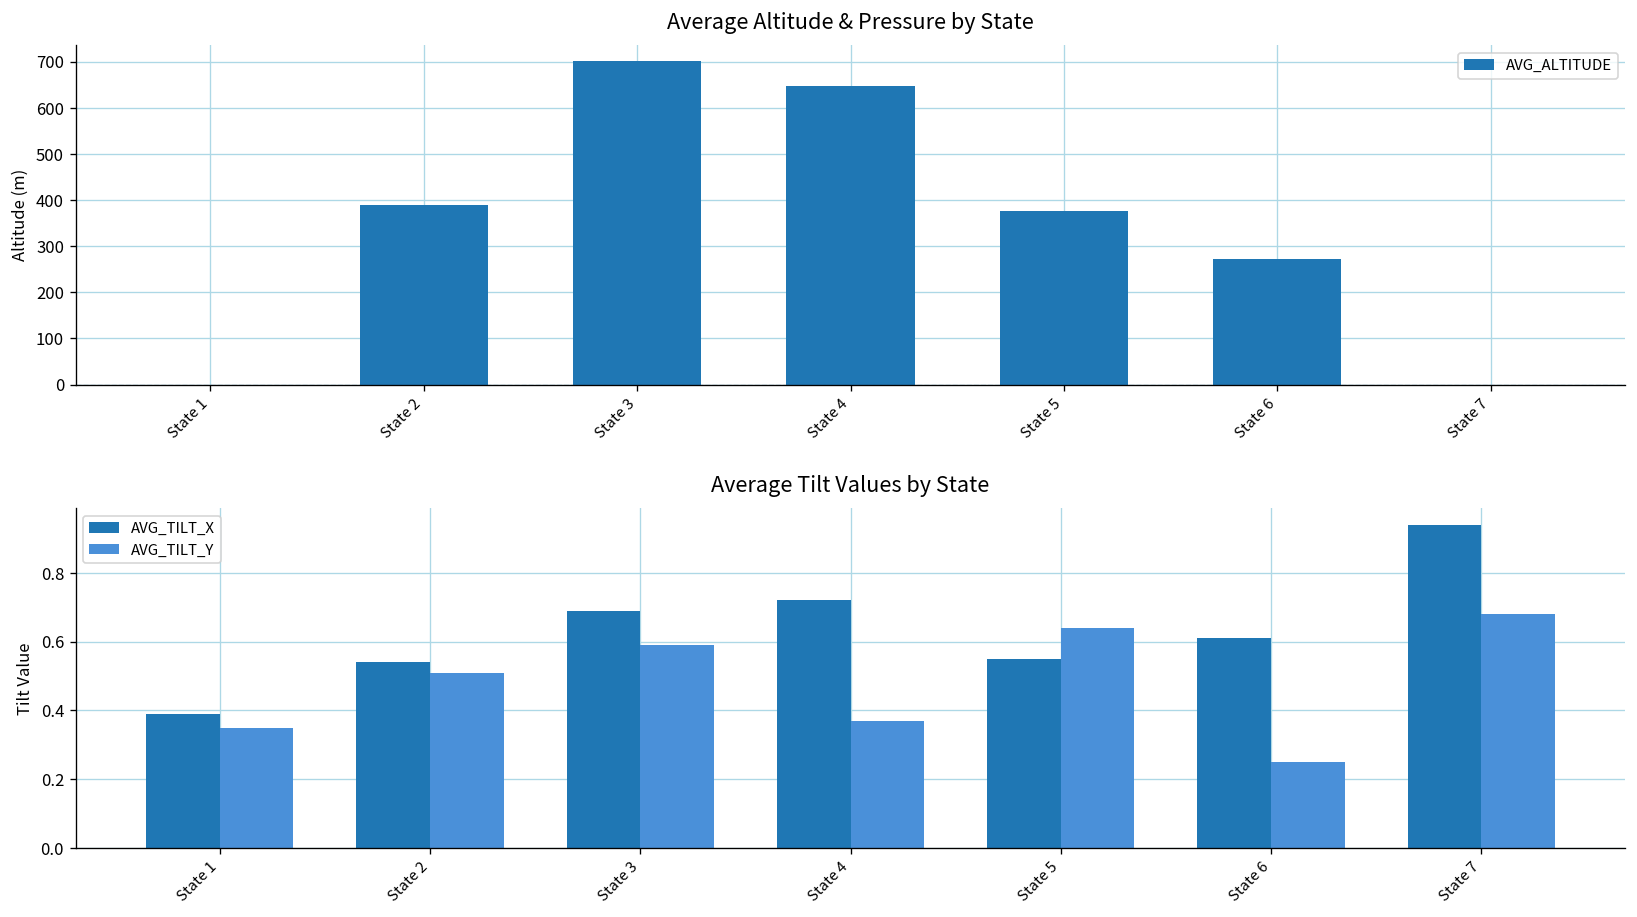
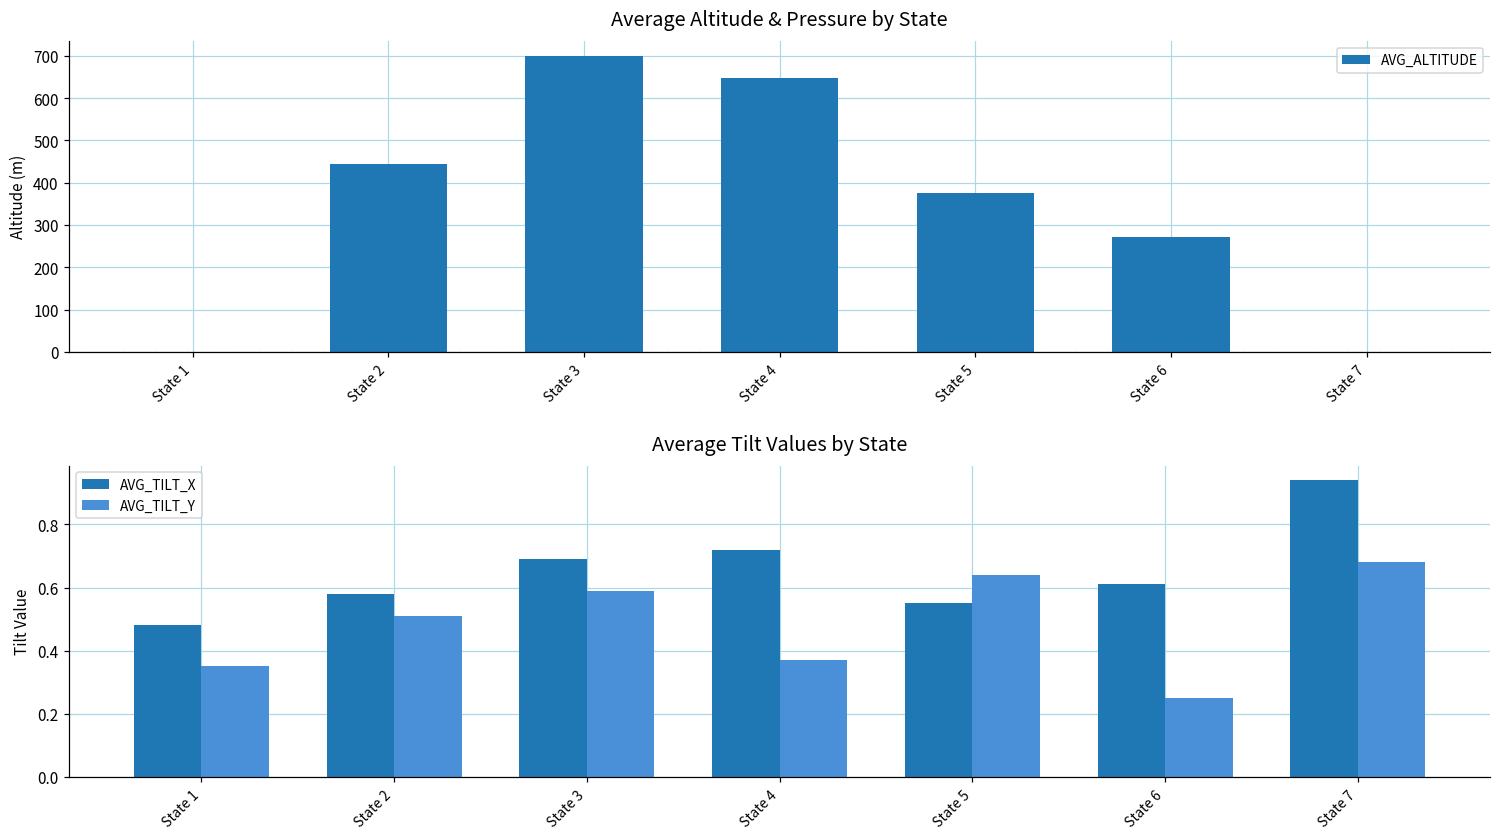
  {
    "Average Altitude & Pressure by State": {
      "State 1": 0,
-     "State 2": 390,
+     "State 2": 450,
      "State 3": 700,
      "State 4": 650,
      "State 5": 380,
      "State 6": 270,
      "State 7": 0
    },
    "Average Tilt Values by State": {
      "AVG_TILT_X": {
-       "State 1": 0.39,
-       "State 2": 0.54,
+       "State 1": 0.48,
+       "State 2": 0.58,
        "State 3": 0.69,
        "State 4": 0.72,
        "State 5": 0.55,
        "State 6": 0.61,
        "State 7": 0.94
      },
      "AVG_TILT_Y": {
        "State 1": 0.35,
        "State 2": 0.51,
        "State 3": 0.59,
        "State 4": 0.37,
        "State 5": 0.64,
        "State 6": 0.25,
        "State 7": 0.68
      }
    }
  }
